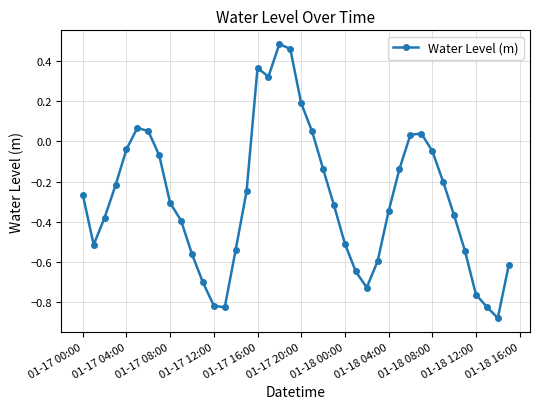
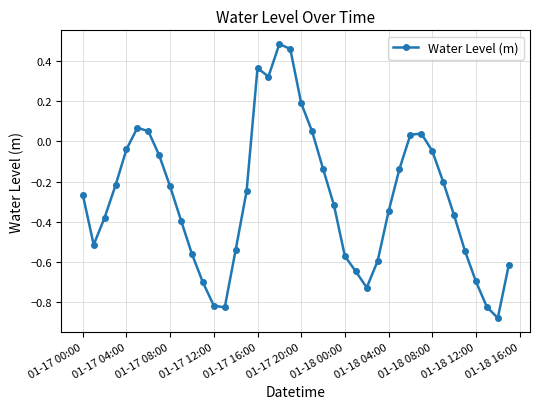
  {
    "01-17 00:00": -0.26,
    "01-17 04:00": -0.04,
-   "01-17 08:00": -0.31,
+   "01-17 08:00": -0.22,
    "01-17 12:00": -0.82,
    "01-17 16:00": 0.37,
    "01-17 20:00": 0.19,
-   "01-18 00:00": -0.51,
+   "01-18 00:00": -0.57,
    "01-18 04:00": -0.35,
    "01-18 08:00": -0.05,
-   "01-18 12:00": -0.76
+   "01-18 12:00": -0.70
  }
